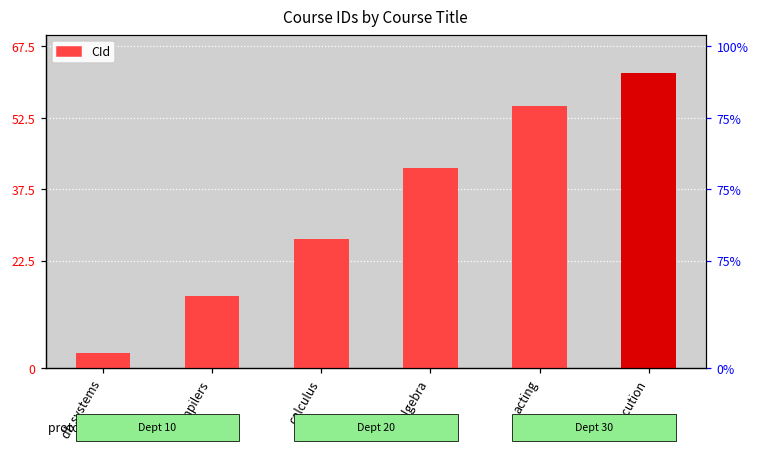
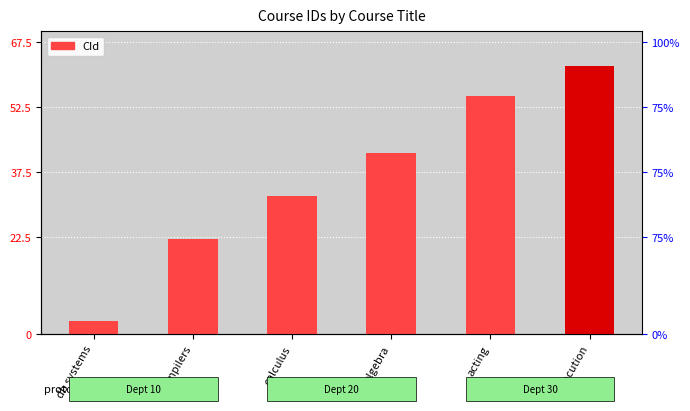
  {
    "db systems": 3,
-   "compilers": 15,
-   "calculus": 27,
+   "compilers": 22,
+   "calculus": 32,
    "algebra": 42,
    "acting": 55,
    "elocution": 62
  }
